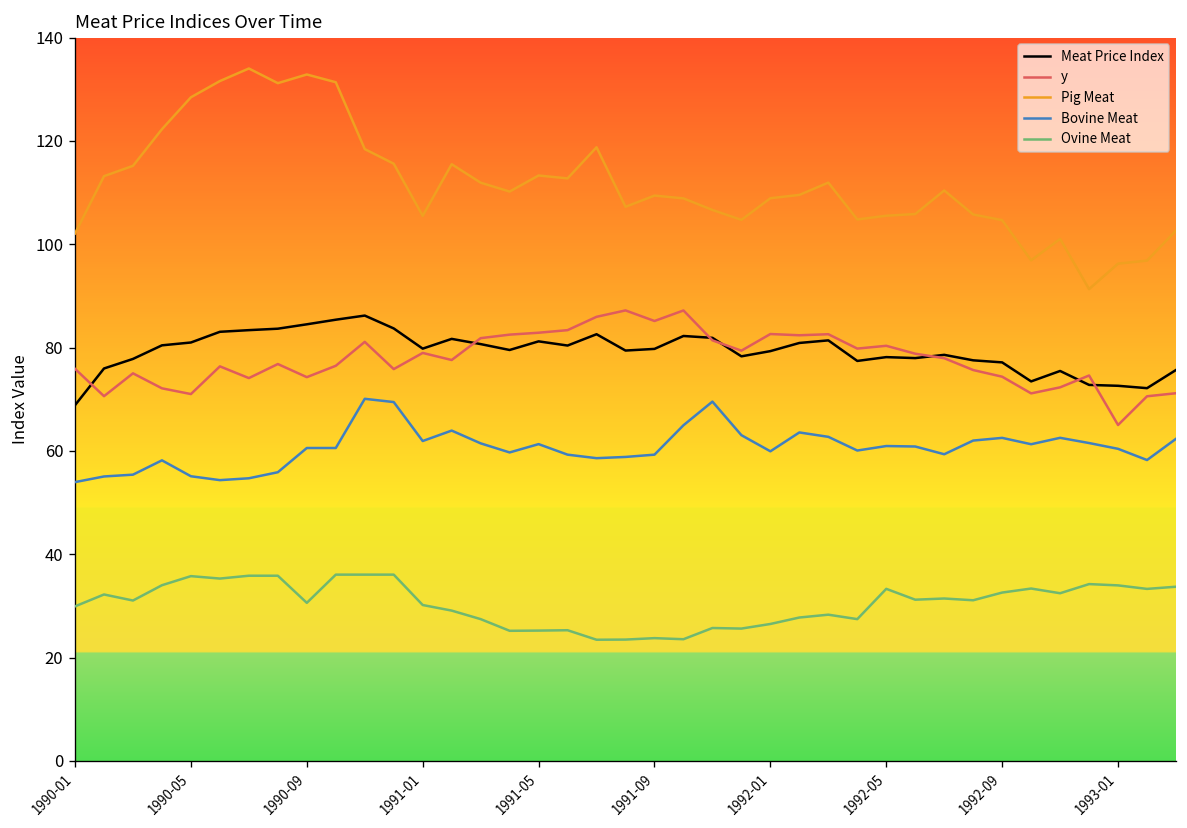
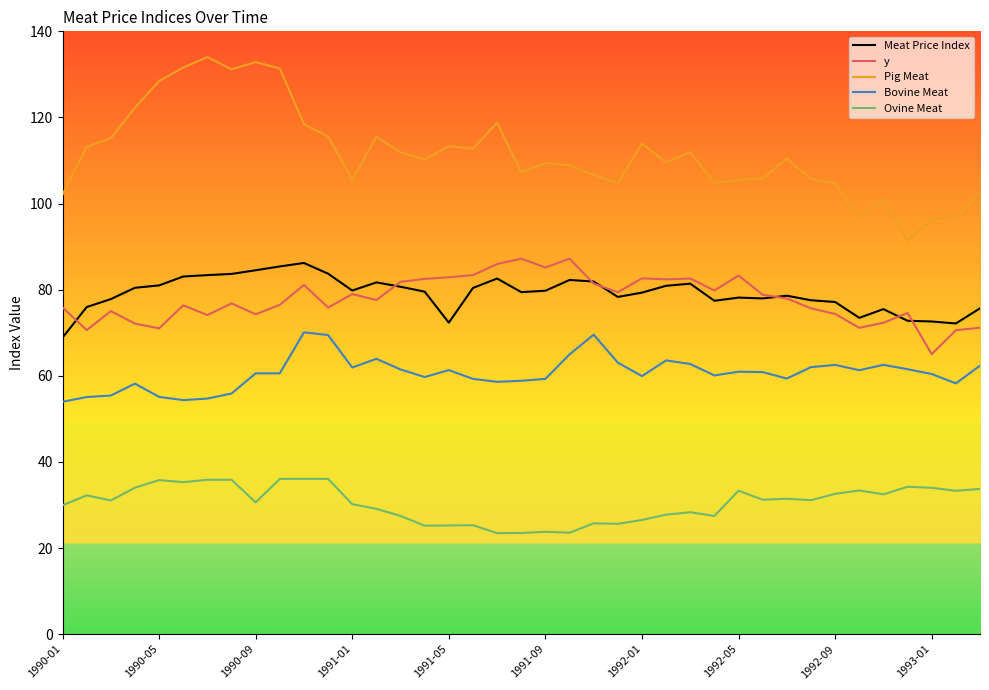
  {
    "Meat Price Index": {
      "1990-01": 69,
      "1990-05": 81,
      "1990-09": 85,
      "1991-01": 80,
-     "1991-05": 81,
+     "1991-05": 72,
      "1991-09": 80,
      "1992-01": 79,
      "1992-05": 78,
      "1992-09": 77,
      "1993-01": 73
    },
    "y": {
      "1990-01": 76,
      "1990-05": 71,
      "1990-09": 74,
      "1991-01": 79,
      "1991-05": 83,
      "1991-09": 85,
      "1992-01": 83,
-     "1992-05": 80,
+     "1992-05": 83,
      "1992-09": 74,
      "1993-01": 65
    },
    "Pig Meat": {
      "1990-01": 102,
      "1990-05": 128,
      "1990-09": 133,
      "1991-01": 106,
      "1991-05": 113,
      "1991-09": 109,
-     "1992-01": 109,
+     "1992-01": 114,
      "1992-05": 106,
      "1992-09": 105,
      "1993-01": 96
    },
    "Bovine Meat": {
      "1990-01": 54,
      "1990-05": 55,
      "1990-09": 61,
      "1991-01": 62,
      "1991-05": 61,
      "1991-09": 59,
      "1992-01": 60,
      "1992-05": 61,
      "1992-09": 63,
      "1993-01": 60
    },
    "Ovine Meat": {
      "1990-01": 30,
      "1990-05": 36,
      "1990-09": 31,
      "1991-01": 30,
      "1991-05": 25,
      "1991-09": 24,
      "1992-01": 27,
      "1992-05": 33,
      "1992-09": 33,
      "1993-01": 34
    }
  }
